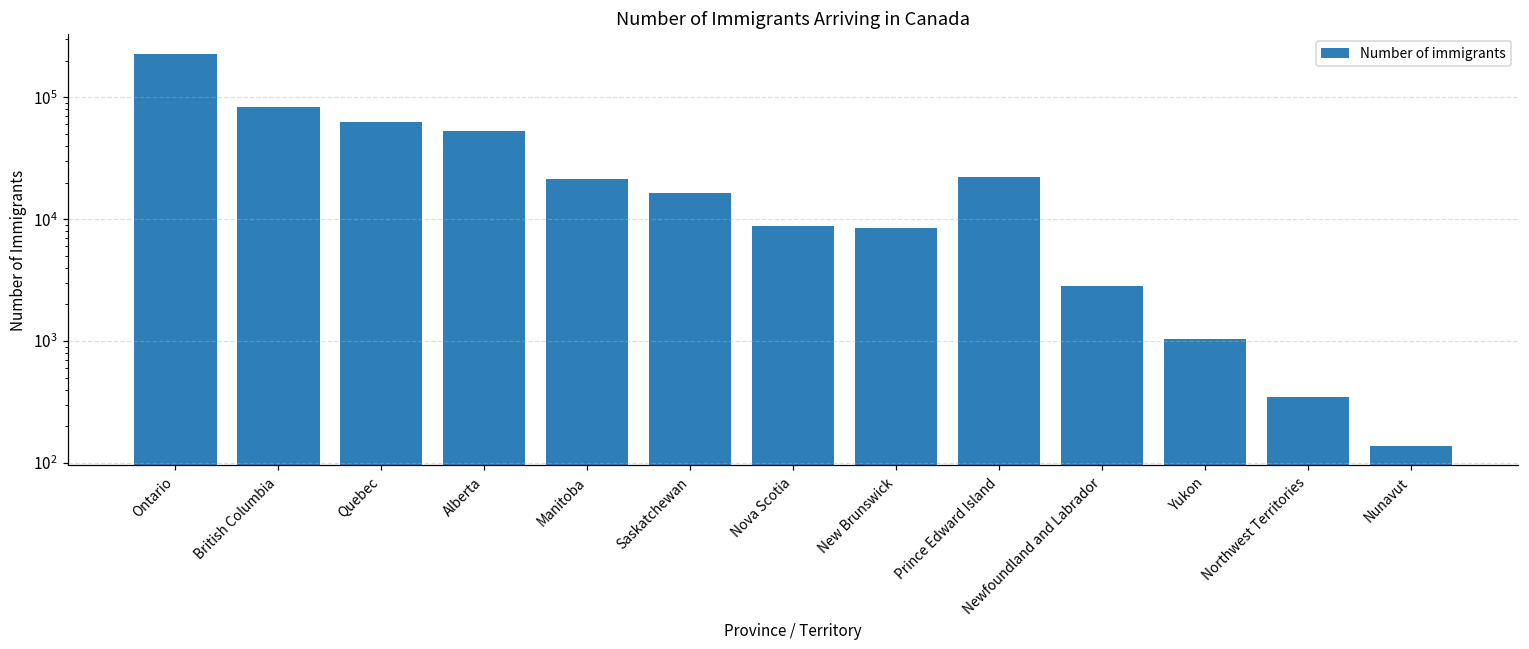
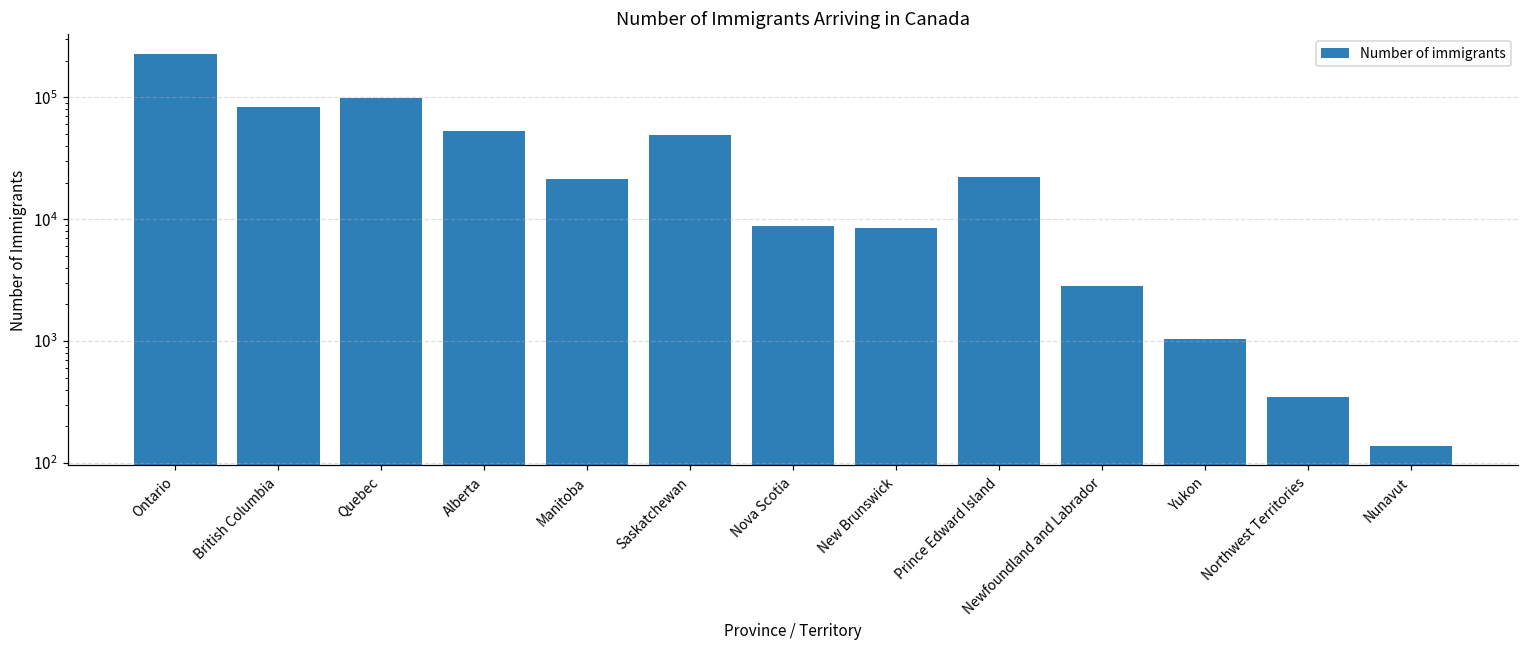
  {
    "Ontario": 230000,
    "British Columbia": 80000,
-   "Quebec": 60000,
+   "Quebec": 100000,
    "Alberta": 50000,
    "Manitoba": 21000,
-   "Saskatchewan": 16000,
+   "Saskatchewan": 50000,
    "Nova Scotia": 9000,
    "New Brunswick": 8000,
    "Prince Edward Island": 22000,
    "Newfoundland and Labrador": 2800,
    "Yukon": 1000,
    "Northwest Territories": 350,
    "Nunavut": 140
  }
